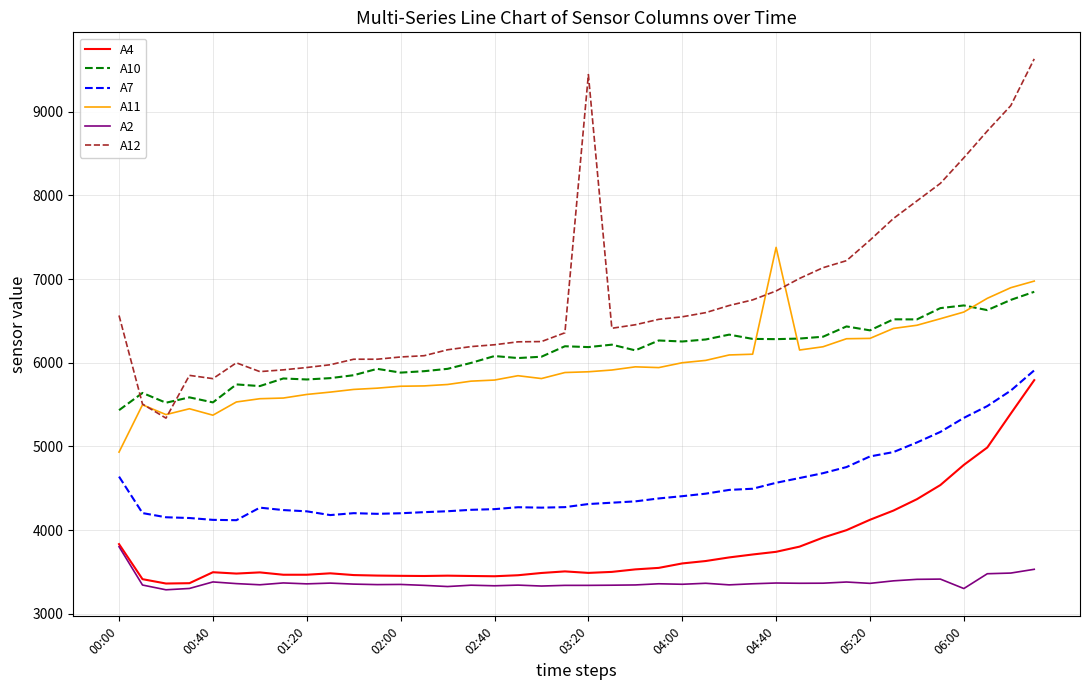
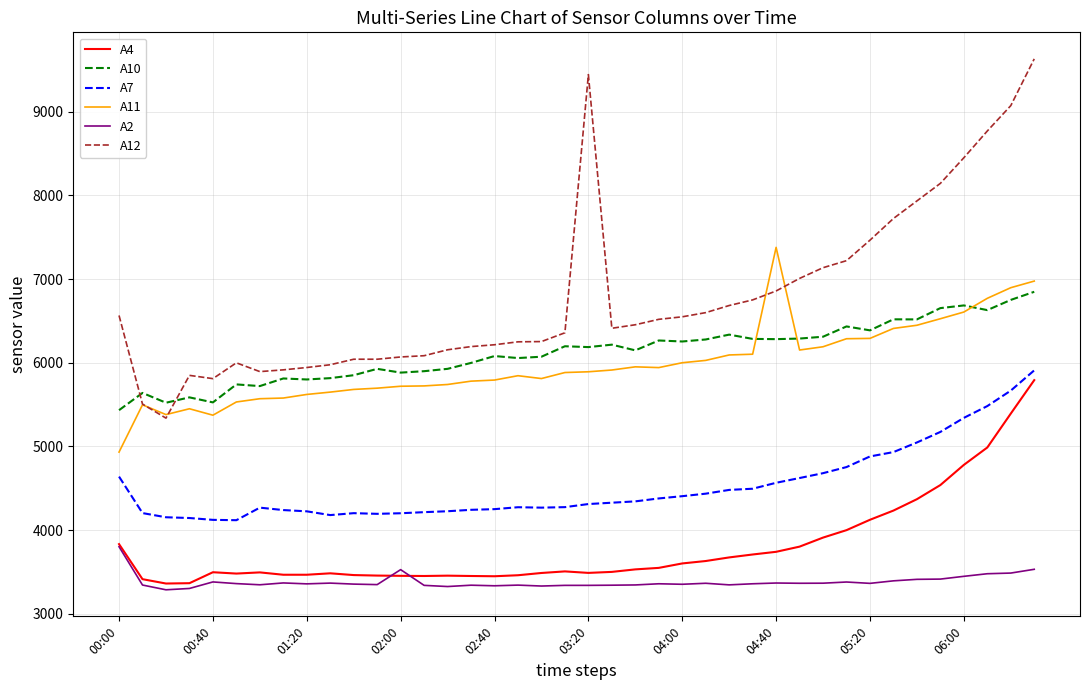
  {
    "A4": {
      "00:00": 3800,
      "00:40": 3500,
      "01:20": 3500,
      "02:00": 3500,
      "02:40": 3400,
      "03:20": 3500,
      "04:00": 3600,
      "04:40": 3700,
      "05:20": 4100,
      "06:00": 4800
    },
    "A10": {
      "00:00": 5400,
      "00:40": 5500,
      "01:20": 5800,
      "02:00": 5900,
      "02:40": 6100,
      "03:20": 6200,
      "04:00": 6300,
      "04:40": 6300,
      "05:20": 6400,
      "06:00": 6700
    },
    "A7": {
      "00:00": 4600,
      "00:40": 4100,
      "01:20": 4200,
      "02:00": 4200,
      "02:40": 4300,
      "03:20": 4300,
      "04:00": 4400,
      "04:40": 4600,
      "05:20": 4900,
      "06:00": 5300
    },
    "A11": {
      "00:00": 4900,
      "00:40": 5400,
      "01:20": 5600,
      "02:00": 5700,
      "02:40": 5800,
      "03:20": 5900,
      "04:00": 6000,
      "04:40": 7400,
      "05:20": 6300,
      "06:00": 6600
    },
    "A2": {
      "00:00": 3800,
      "00:40": 3400,
      "01:20": 3400,
-     "02:00": 3400,
+     "02:00": 3500,
      "02:40": 3300,
      "03:20": 3300,
      "04:00": 3400,
      "04:40": 3400,
      "05:20": 3400,
-     "06:00": 3300
+     "06:00": 3400
    },
    "A12": {
      "00:00": 6600,
      "00:40": 5800,
      "01:20": 5900,
      "02:00": 6100,
      "02:40": 6200,
      "03:20": 9400,
      "04:00": 6500,
      "04:40": 6900,
      "05:20": 7500,
      "06:00": 8500
    }
  }
